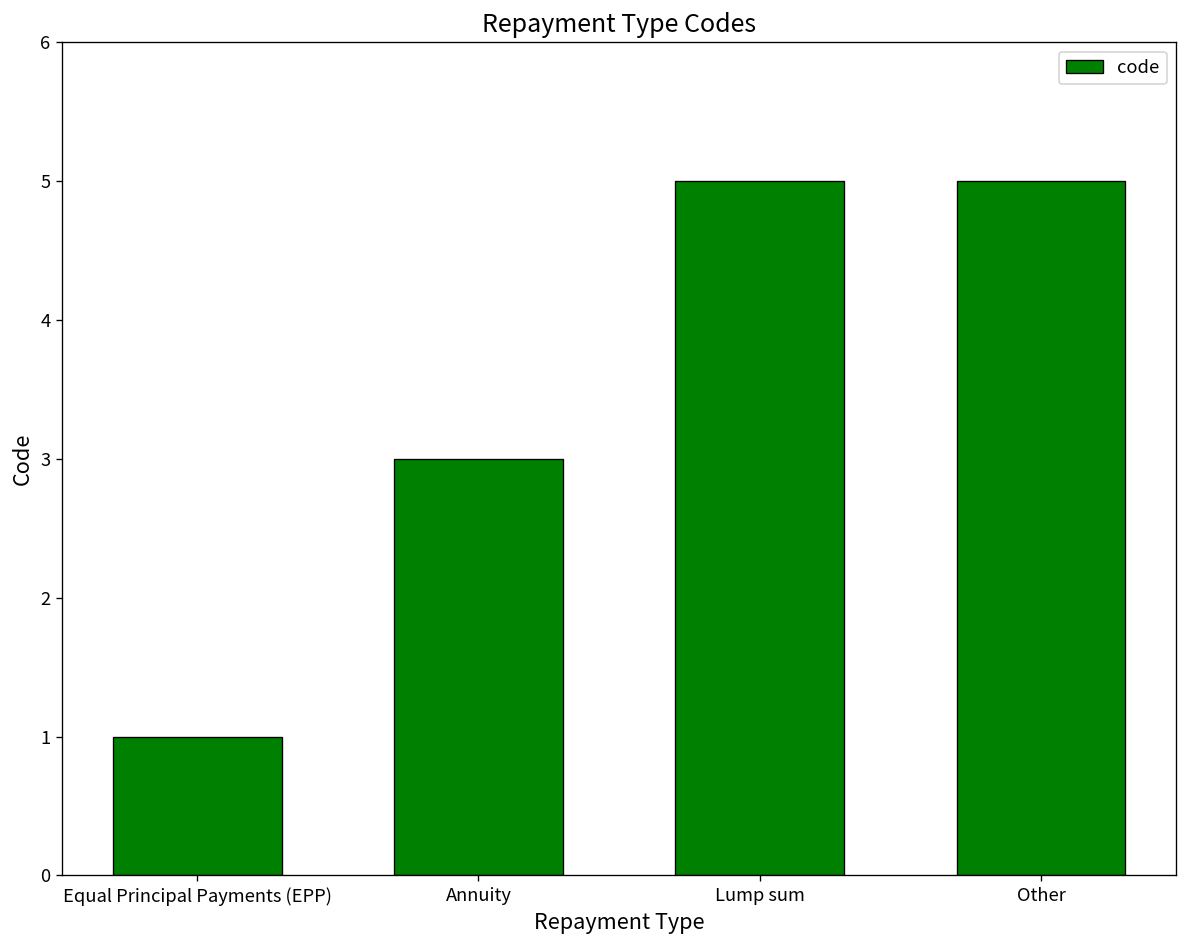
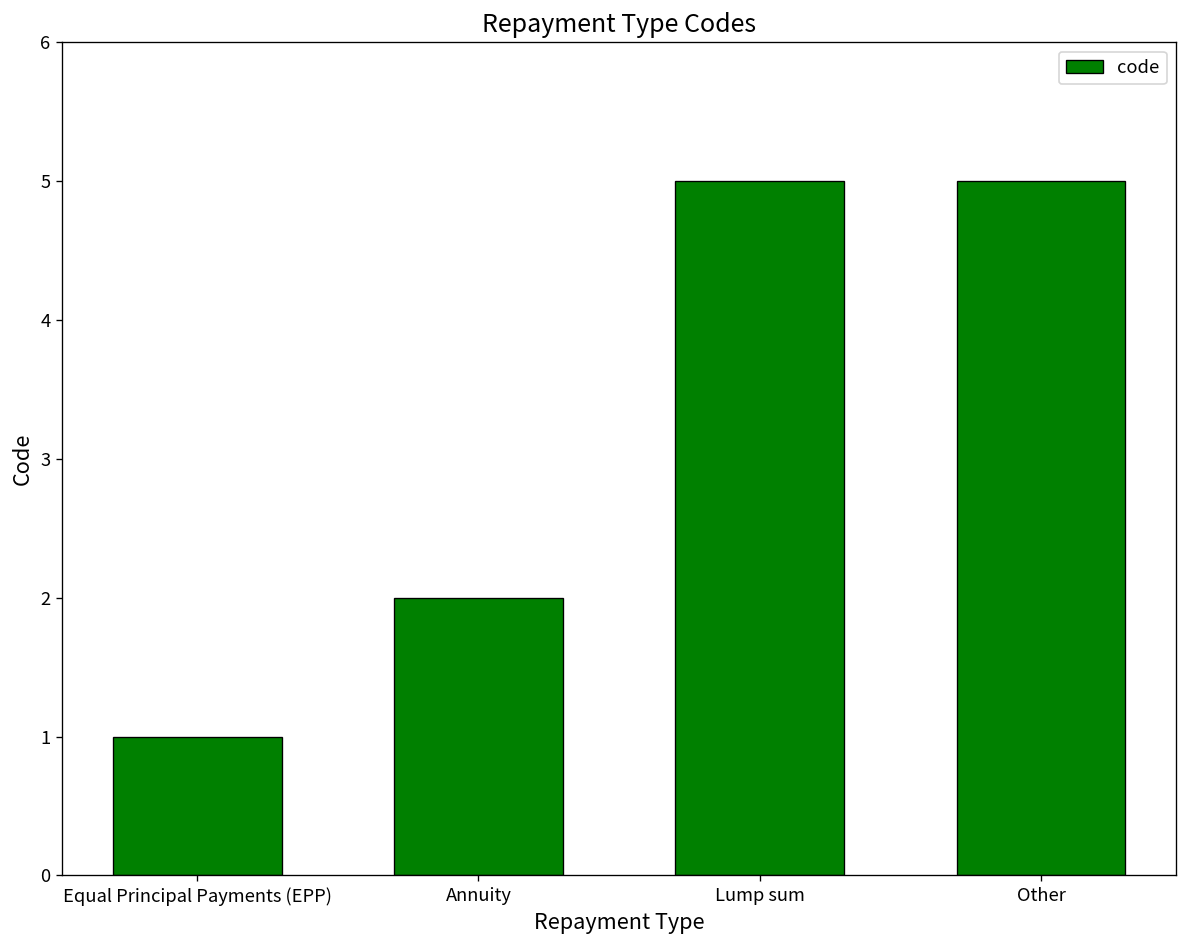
  {
    "Equal Principal Payments (EPP)": 1,
-   "Annuity": 3,
+   "Annuity": 2,
    "Lump sum": 5,
    "Other": 5
  }
